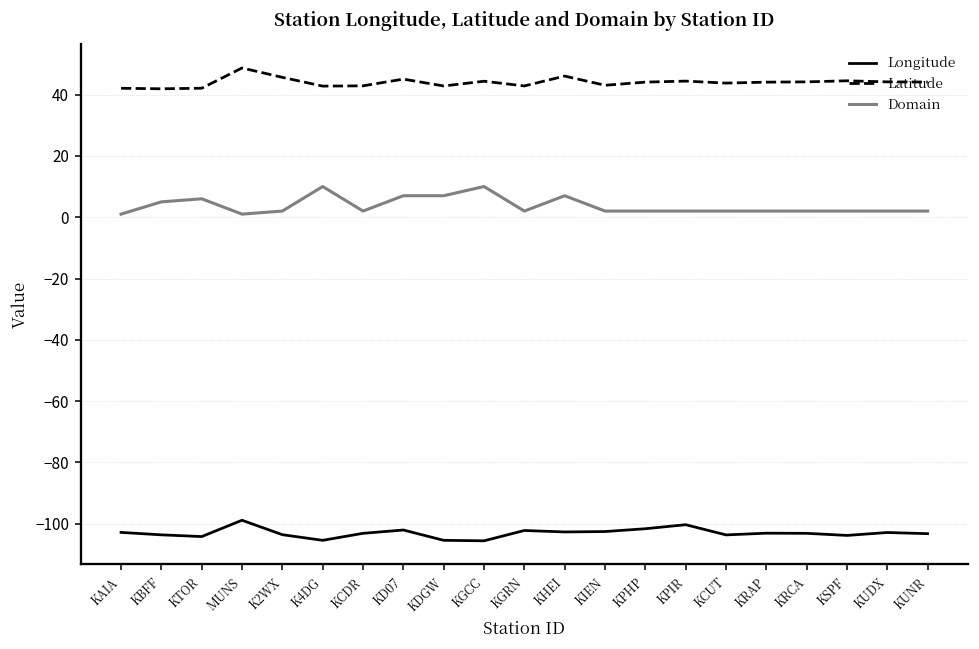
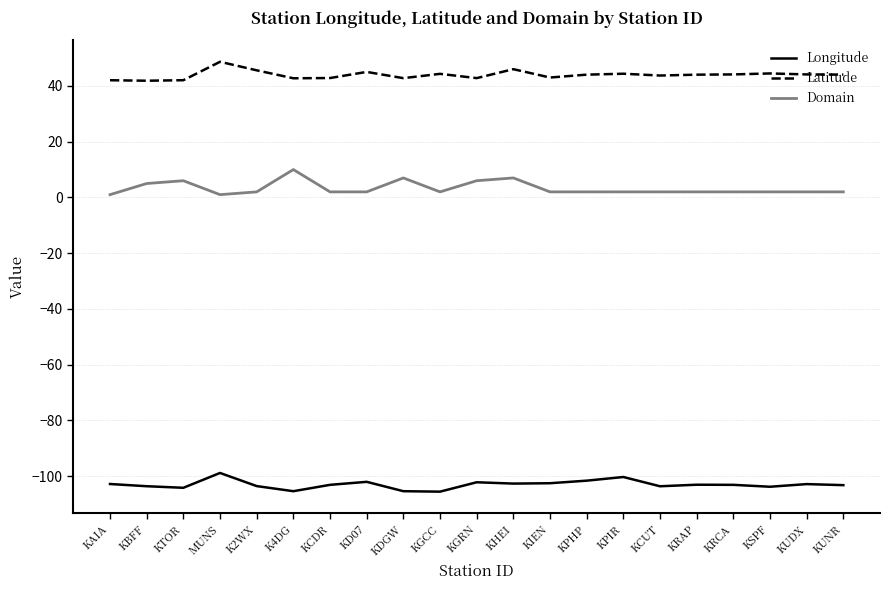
  {
    "Domain": {
      "KAIA": 1,
      "KBFF": 5,
      "KTOR": 6,
      "MUNS": 1,
      "K2WX": 2,
      "K4DG": 10,
      "KCDR": 2,
-     "KD07": 7,
+     "KD07": 2,
      "KDGW": 7,
-     "KGCC": 10,
-     "KGRN": 2,
+     "KGCC": 2,
+     "KGRN": 6,
      "KHEI": 7,
      "KIEN": 2,
      "KPHP": 2,
      "KPIR": 2,
      "KCUT": 2,
      "KRAP": 2,
      "KRCA": 2,
      "KSPF": 2,
      "KUDX": 2,
      "KUNR": 2
    }
  }
